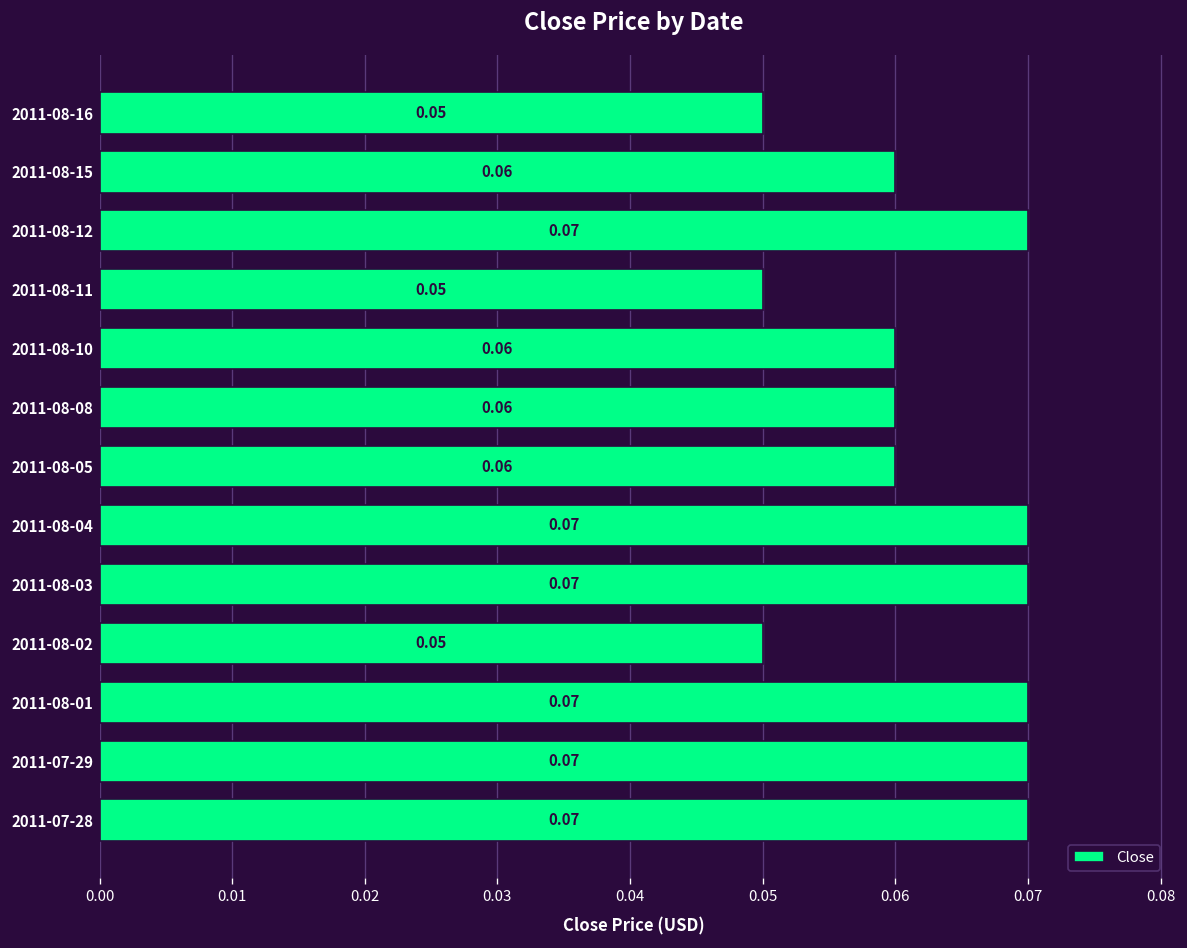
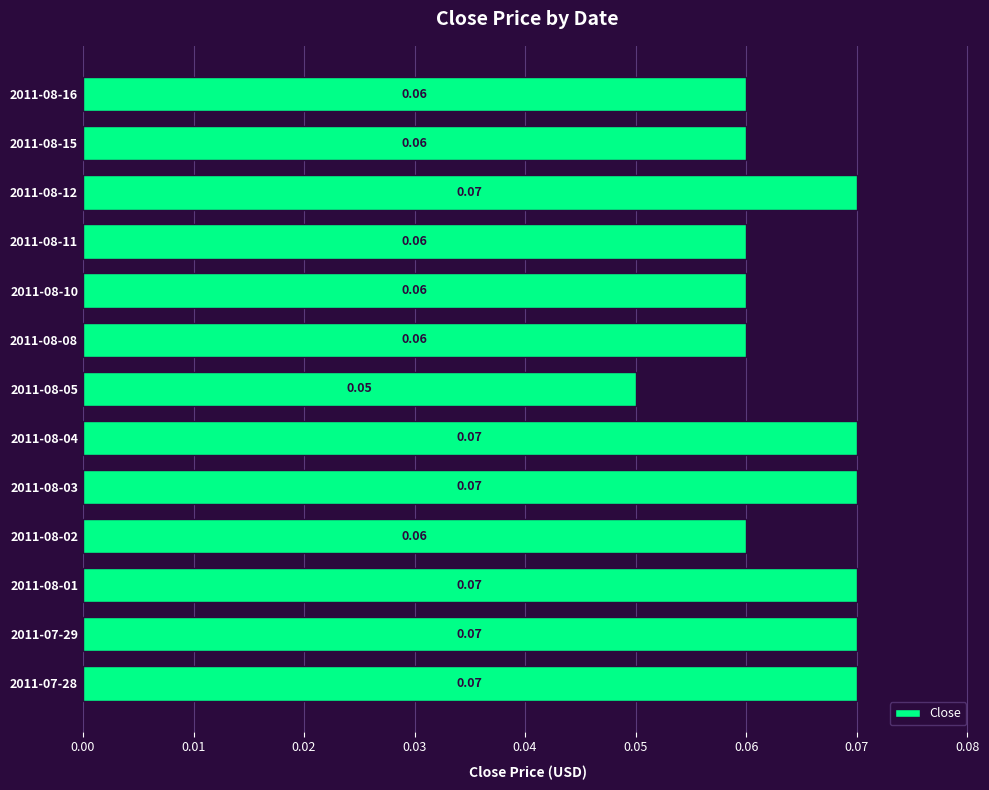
  {
-   "2011-08-16": 0.05,
+   "2011-08-16": 0.06,
    "2011-08-15": 0.06,
    "2011-08-12": 0.07,
-   "2011-08-11": 0.05,
+   "2011-08-11": 0.06,
    "2011-08-10": 0.06,
    "2011-08-08": 0.06,
-   "2011-08-05": 0.06,
+   "2011-08-05": 0.05,
    "2011-08-04": 0.07,
    "2011-08-03": 0.07,
-   "2011-08-02": 0.05,
+   "2011-08-02": 0.06,
    "2011-08-01": 0.07,
    "2011-07-29": 0.07,
    "2011-07-28": 0.07
  }
